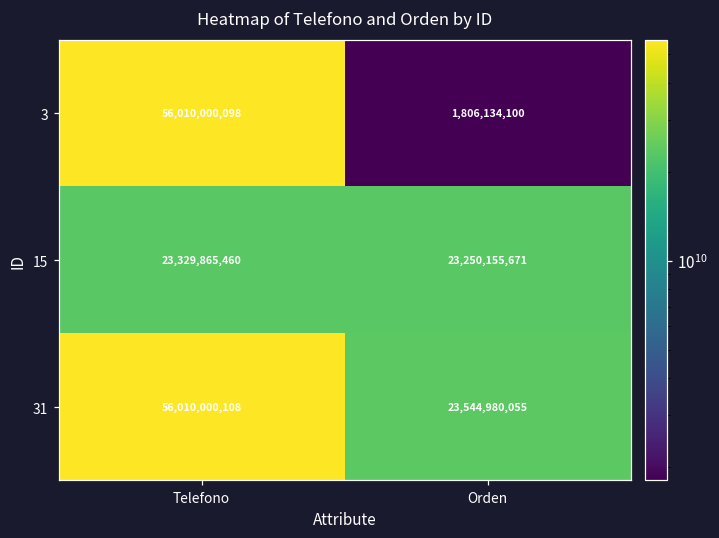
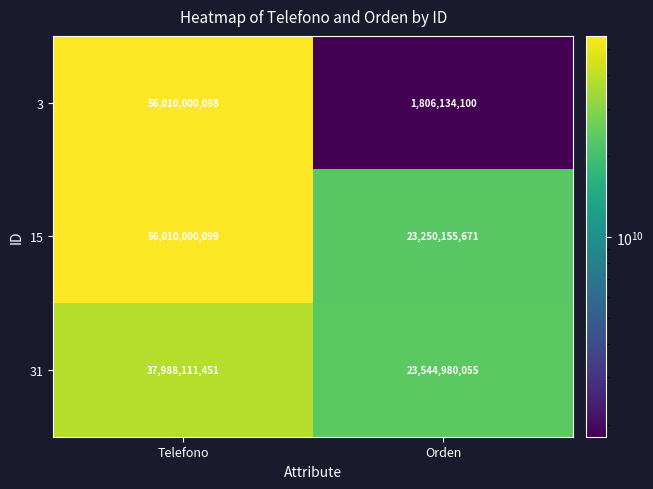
  {
    "3": {
      "Telefono": "56,010,000,098",
      "Orden": "1,806,134,100"
    },
    "15": {
-     "Telefono": "23,329,865,460",
+     "Telefono": "56,010,000,099",
      "Orden": "23,250,155,671"
    },
    "31": {
-     "Telefono": "56,010,000,108",
+     "Telefono": "37,988,111,451",
      "Orden": "23,544,980,055"
    }
  }
